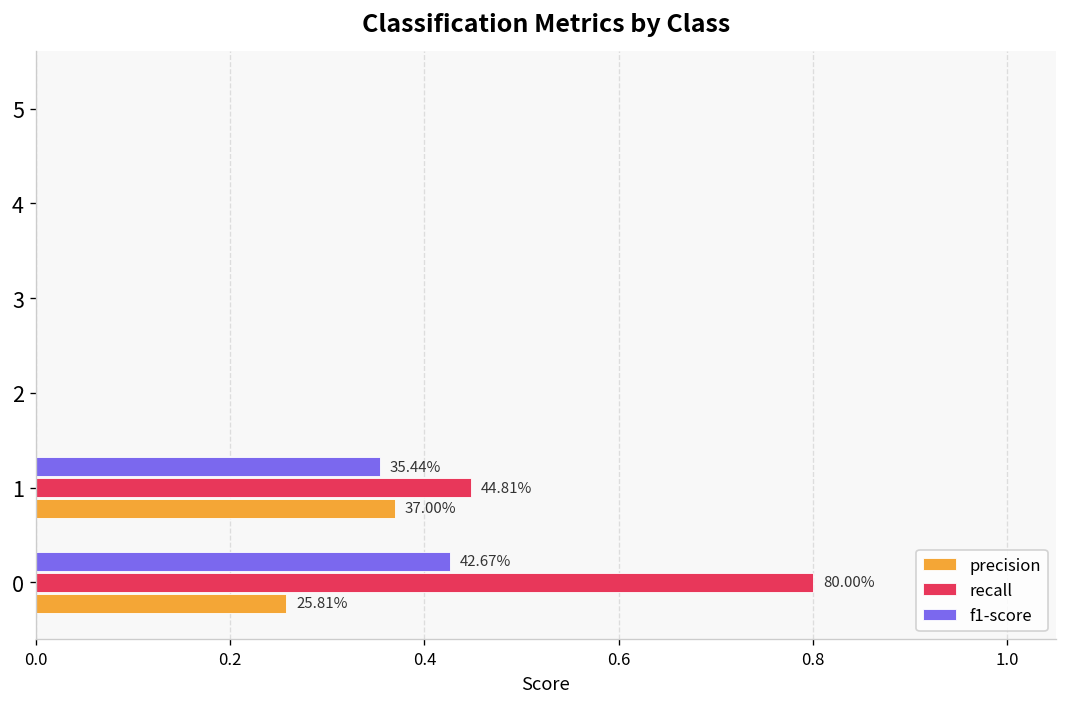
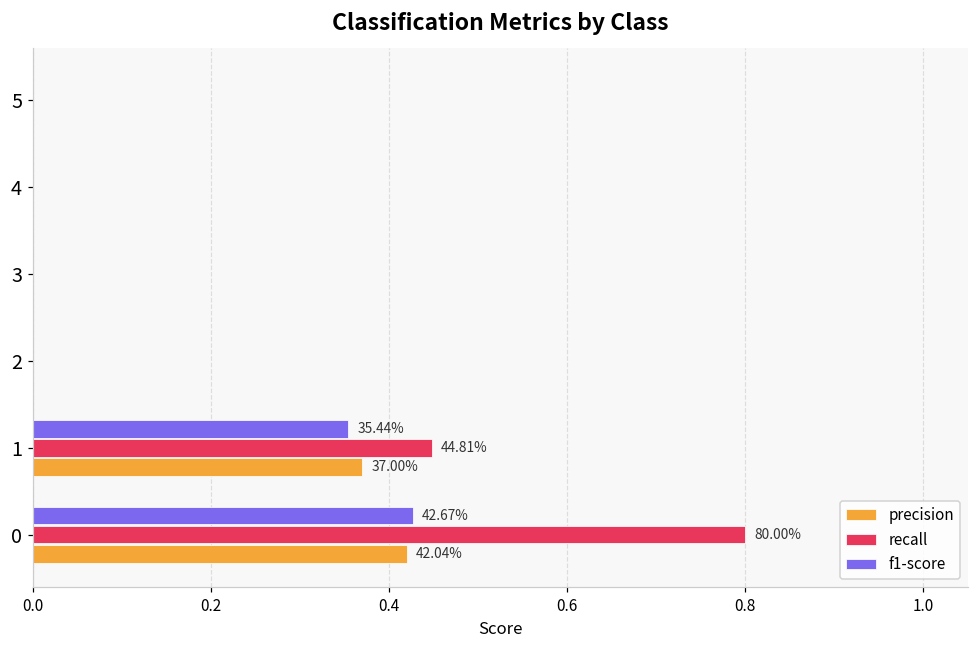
  {
    "precision": {
      "1": "37.00%",
-     "0": "25.81%"
+     "0": "42.04%"
    },
    "recall": {
      "1": "44.81%",
      "0": "80.00%"
    },
    "f1-score": {
      "1": "35.44%",
      "0": "42.67%"
    }
  }
